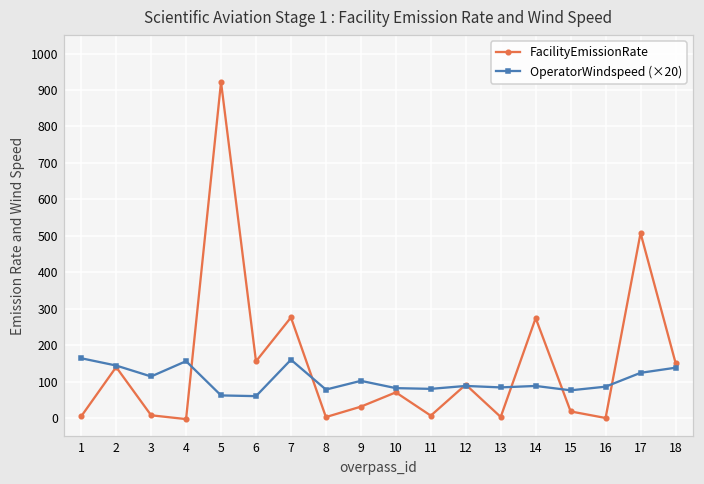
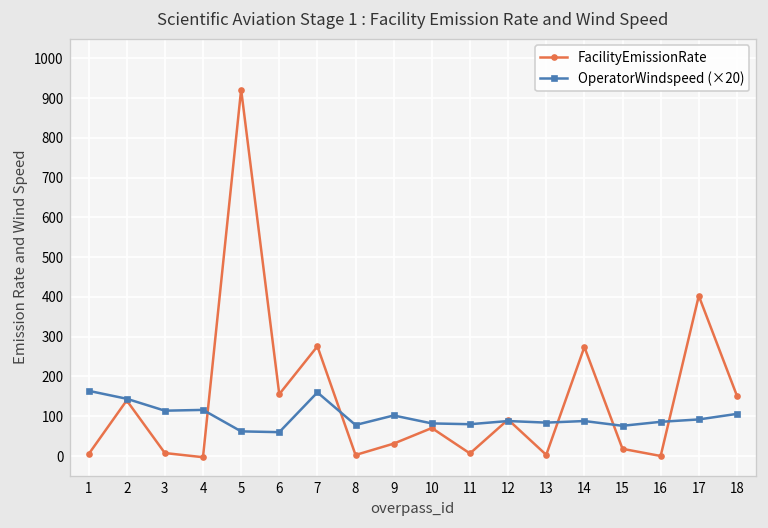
  {
    "FacilityEmissionRate": {
      "1": 0,
      "3": 10,
      "4": 0,
      "5": 920,
      "6": 160,
      "7": 280,
      "8": 0,
      "9": 30,
      "10": 70,
      "11": 10,
      "13": 0,
      "14": 270,
      "15": 20,
      "16": 0,
-     "17": 510,
+     "17": 400,
      "18": 150
    },
    "OperatorWindspeed (×20)": {
      "1": 160,
      "3": 110,
-     "4": 160,
+     "4": 120,
      "5": 60,
      "6": 60,
      "7": 160,
      "8": 80,
      "9": 100,
      "10": 80,
      "11": 80,
      "13": 80,
      "14": 90,
      "15": 80,
      "16": 90,
-     "17": 120,
-     "18": 140
+     "17": 90,
+     "18": 110
    }
  }
